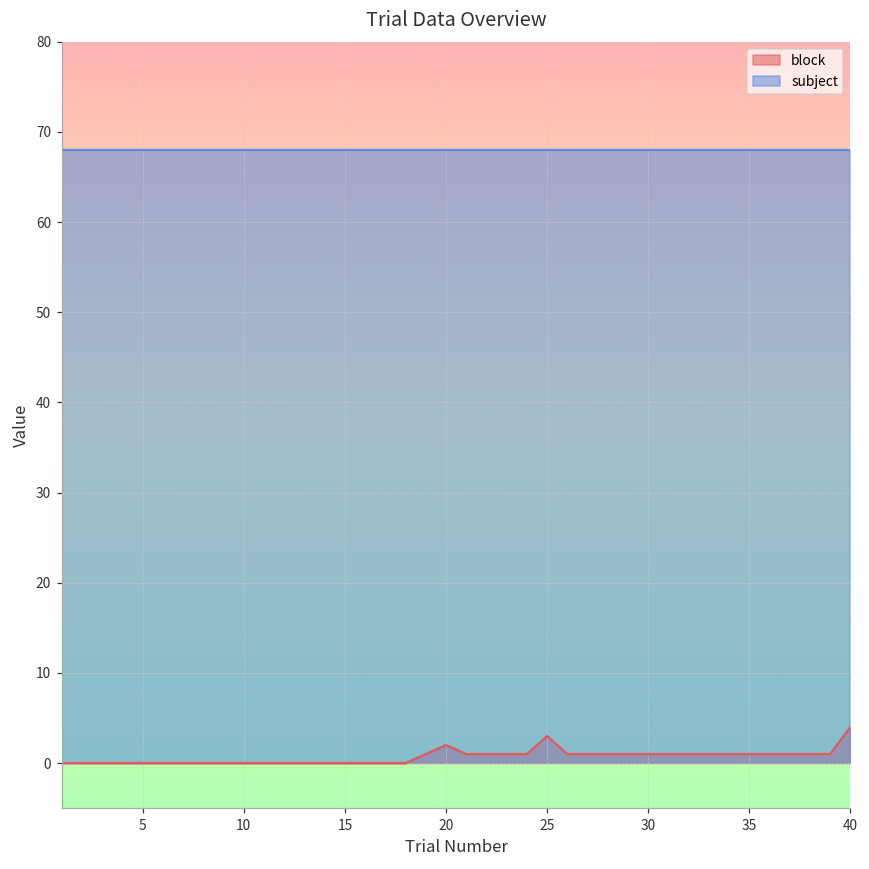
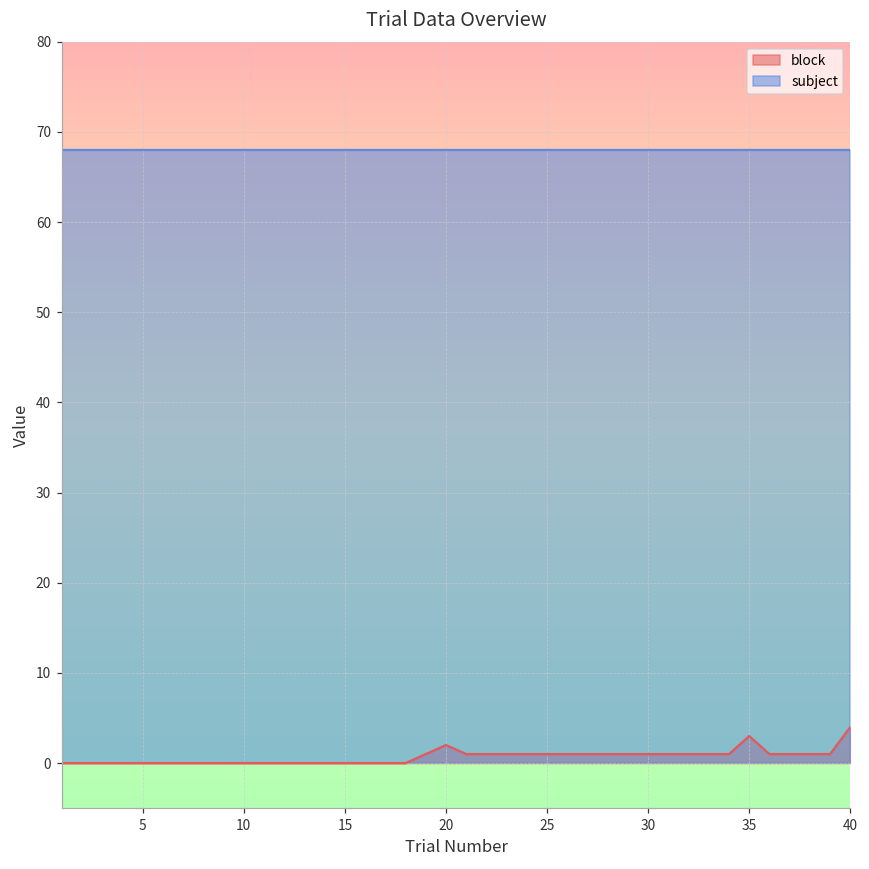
  {
    "block": {
      "5": 0,
      "10": 0,
      "15": 0,
      "20": 2,
-     "25": 3,
+     "25": 1,
      "30": 1,
-     "35": 1,
+     "35": 3,
      "40": 4
    },
    "subject": {
      "5": 68,
      "10": 68,
      "15": 68,
      "20": 68,
      "25": 68,
      "30": 68,
      "35": 68,
      "40": 68
    }
  }
